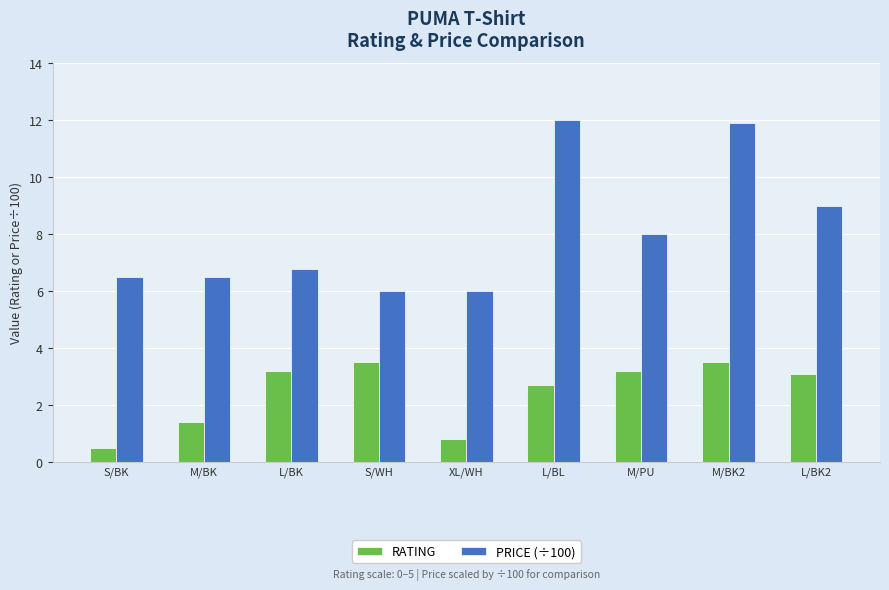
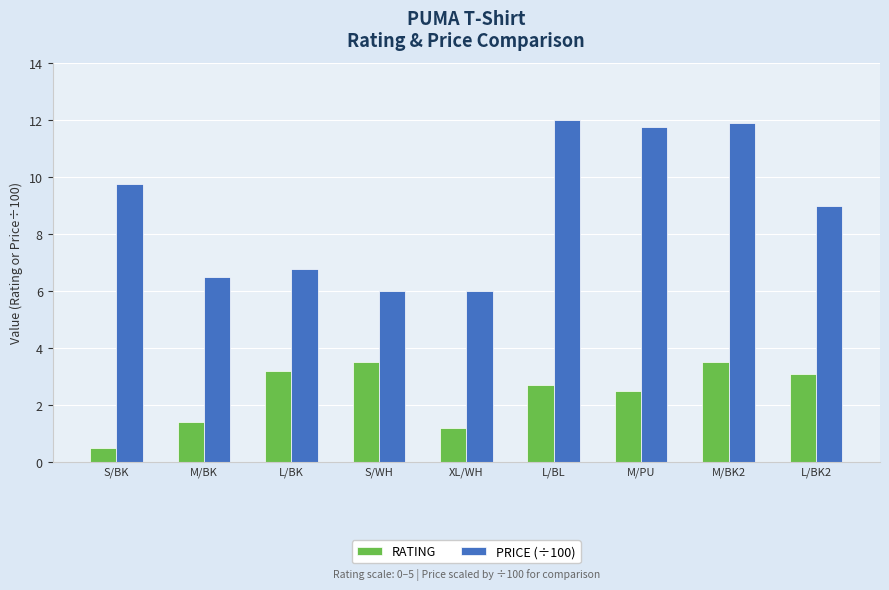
  {
    "RATING": {
      "S/BK": 0.5,
      "M/BK": 1.4,
      "L/BK": 3.2,
      "S/WH": 3.5,
-     "XL/WH": 0.8,
+     "XL/WH": 1.2,
      "L/BL": 2.7,
-     "M/PU": 3.2,
+     "M/PU": 2.5,
      "M/BK2": 3.5,
      "L/BK2": 3.1
    },
    "PRICE (÷100)": {
-     "S/BK": 6.5,
+     "S/BK": 9.7,
      "M/BK": 6.5,
      "L/BK": 6.8,
      "S/WH": 6.0,
      "XL/WH": 6.0,
      "L/BL": 12.0,
-     "M/PU": 8.0,
+     "M/PU": 11.7,
      "M/BK2": 11.9,
      "L/BK2": 9.0
    }
  }
